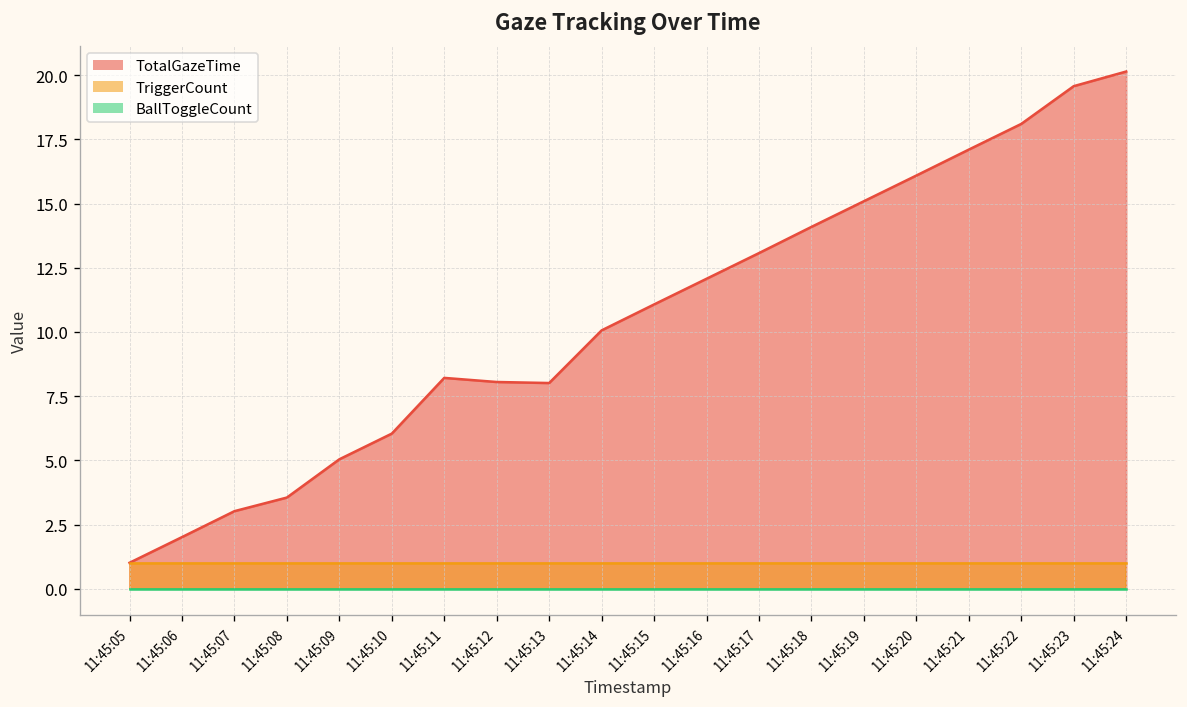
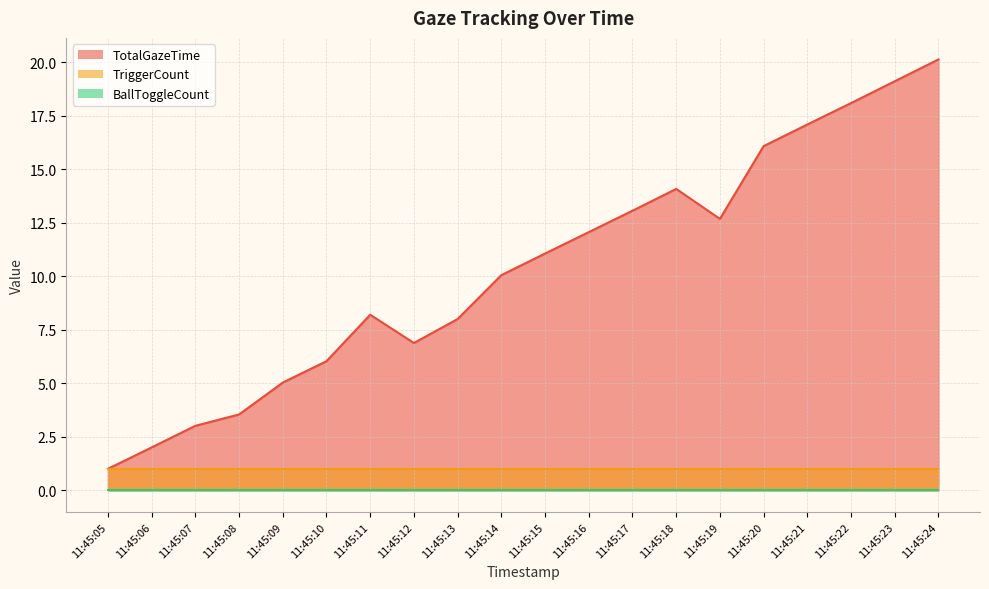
  {
    "TotalGazeTime": {
      "11:45:06": 2.0,
      "11:45:07": 3.0,
      "11:45:08": 3.6,
      "11:45:09": 5.0,
      "11:45:10": 6.0,
      "11:45:11": 8.2,
-     "11:45:12": 8.1,
+     "11:45:12": 6.9,
      "11:45:13": 8.0,
      "11:45:14": 10.1,
      "11:45:15": 11.1,
      "11:45:16": 12.1,
      "11:45:17": 13.1,
      "11:45:18": 14.1,
-     "11:45:19": 15.1,
+     "11:45:19": 12.7,
      "11:45:20": 16.1,
      "11:45:21": 17.1,
      "11:45:22": 18.1,
-     "11:45:23": 19.6,
+     "11:45:23": 19.1,
      "11:45:24": 20.1
    },
    "TriggerCount": {
      "11:45:06": 1.0,
      "11:45:07": 1.0,
      "11:45:08": 1.0,
      "11:45:09": 1.0,
      "11:45:10": 1.0,
      "11:45:11": 1.0,
      "11:45:12": 1.0,
      "11:45:13": 1.0,
      "11:45:14": 1.0,
      "11:45:15": 1.0,
      "11:45:16": 1.0,
      "11:45:17": 1.0,
      "11:45:18": 1.0,
      "11:45:19": 1.0,
      "11:45:20": 1.0,
      "11:45:21": 1.0,
      "11:45:22": 1.0,
      "11:45:23": 1.0,
      "11:45:24": 1.0
    },
    "BallToggleCount": {
      "11:45:05": 0.0,
      "11:45:06": 0.0,
      "11:45:07": 0.0,
      "11:45:08": 0.0,
      "11:45:09": 0.0,
      "11:45:10": 0.0,
      "11:45:11": 0.0,
      "11:45:12": 0.0,
      "11:45:13": 0.0,
      "11:45:14": 0.0,
      "11:45:15": 0.0,
      "11:45:16": 0.0,
      "11:45:17": 0.0,
      "11:45:18": 0.0,
      "11:45:19": 0.0,
      "11:45:20": 0.0,
      "11:45:21": 0.0,
      "11:45:22": 0.0,
      "11:45:23": 0.0,
      "11:45:24": 0.0
    }
  }
